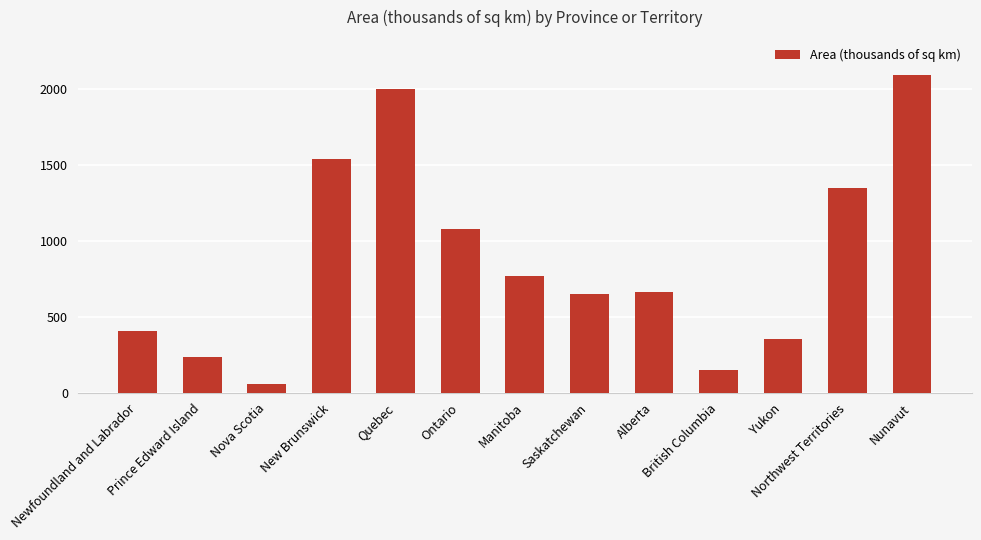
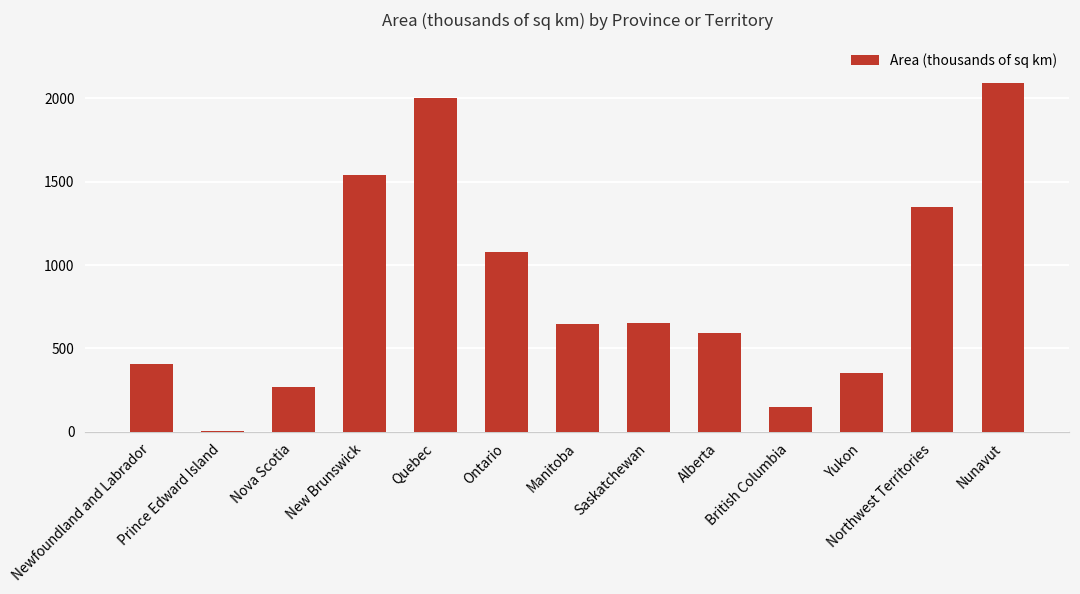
  {
    "Newfoundland and Labrador": 410,
-   "Prince Edward Island": 240,
-   "Nova Scotia": 60,
+   "Prince Edward Island": 10,
+   "Nova Scotia": 270,
    "New Brunswick": 1540,
    "Quebec": 2000,
    "Ontario": 1080,
-   "Manitoba": 770,
+   "Manitoba": 650,
    "Saskatchewan": 650,
-   "Alberta": 660,
+   "Alberta": 590,
    "British Columbia": 150,
    "Yukon": 360,
    "Northwest Territories": 1350,
    "Nunavut": 2090
  }
